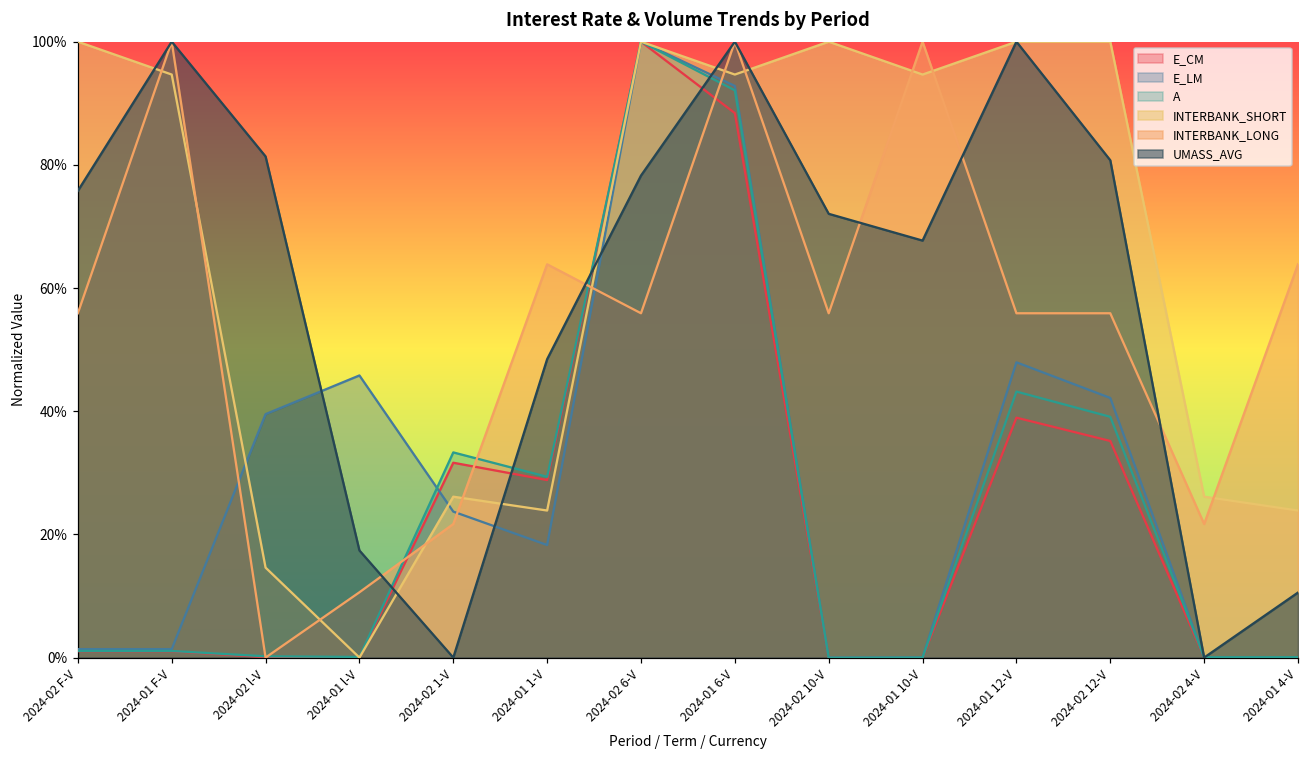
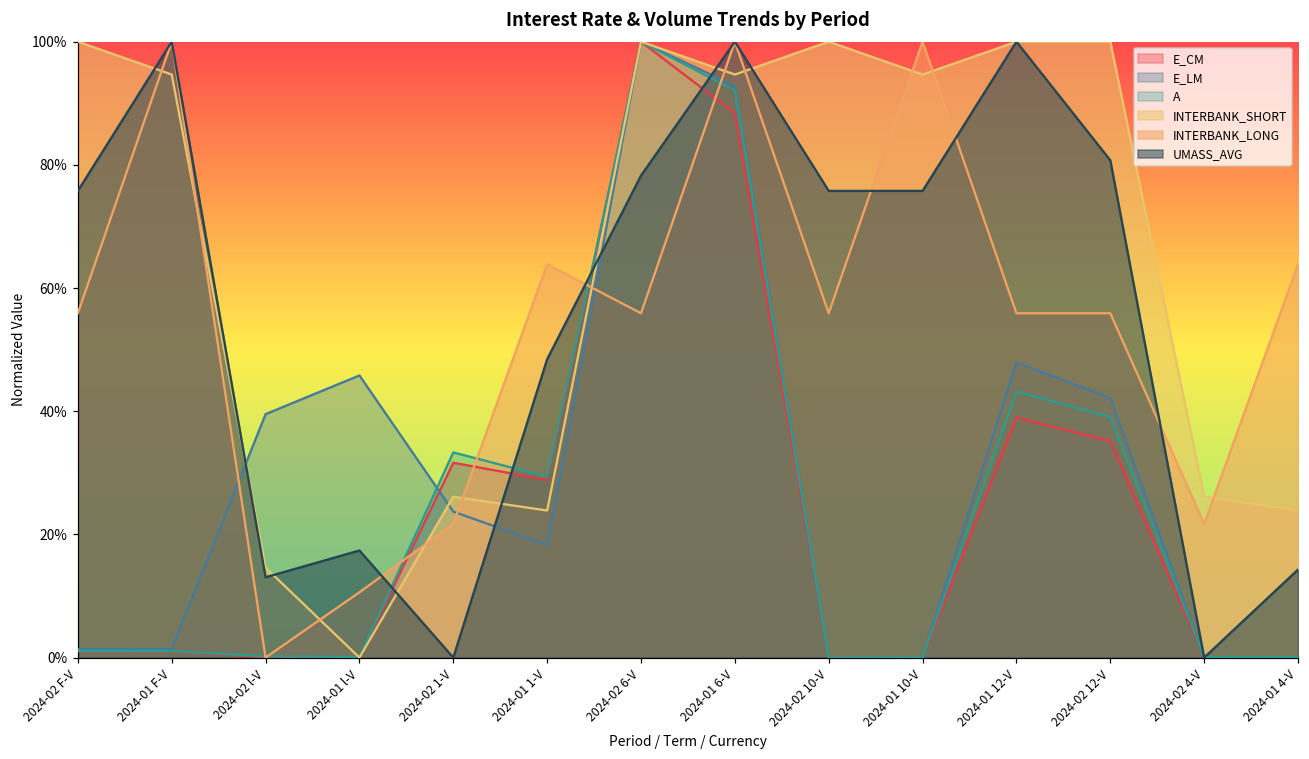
  {
    "UMASS_AVG": {
      "2024-02 F-V": "76%",
-     "2024-02 l-V": "81%",
+     "2024-02 l-V": "13%",
      "2024-01 l-V": "17%",
      "2024-02 1-V": "0%",
      "2024-01 1-V": "48%",
      "2024-02 6-V": "78%",
-     "2024-02 10-V": "72%",
-     "2024-01 10-V": "68%",
+     "2024-02 10-V": "76%",
+     "2024-01 10-V": "76%",
      "2024-02 12-V": "81%",
-     "2024-01 4-V": "11%"
+     "2024-01 4-V": "14%"
    }
  }
